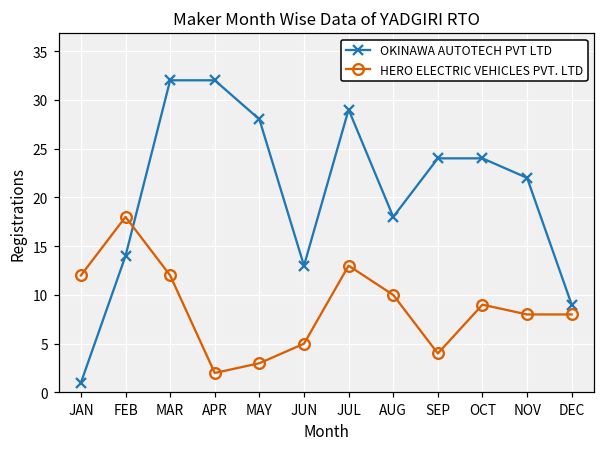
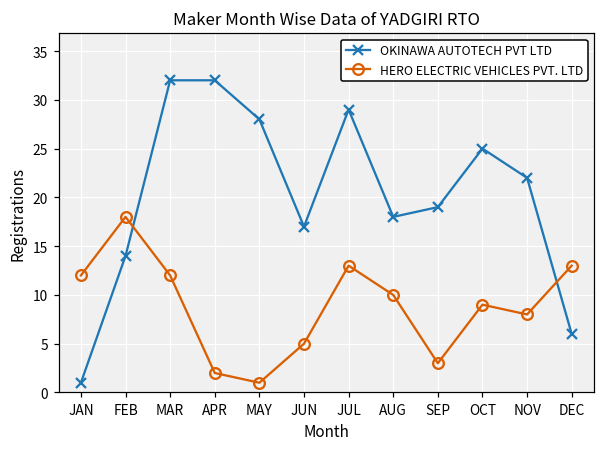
  {
    "OKINAWA AUTOTECH PVT LTD": {
      "JAN": 1,
      "FEB": 14,
      "MAR": 32,
      "APR": 32,
      "MAY": 28,
-     "JUN": 13,
+     "JUN": 17,
      "JUL": 29,
      "AUG": 18,
-     "SEP": 24,
-     "OCT": 24,
+     "SEP": 19,
+     "OCT": 25,
      "NOV": 22,
-     "DEC": 9
+     "DEC": 6
    },
    "HERO ELECTRIC VEHICLES PVT. LTD": {
      "JAN": 12,
      "FEB": 18,
      "MAR": 12,
      "APR": 2,
-     "MAY": 3,
+     "MAY": 1,
      "JUN": 5,
      "JUL": 13,
      "AUG": 10,
-     "SEP": 4,
+     "SEP": 3,
      "OCT": 9,
      "NOV": 8,
-     "DEC": 8
+     "DEC": 13
    }
  }
